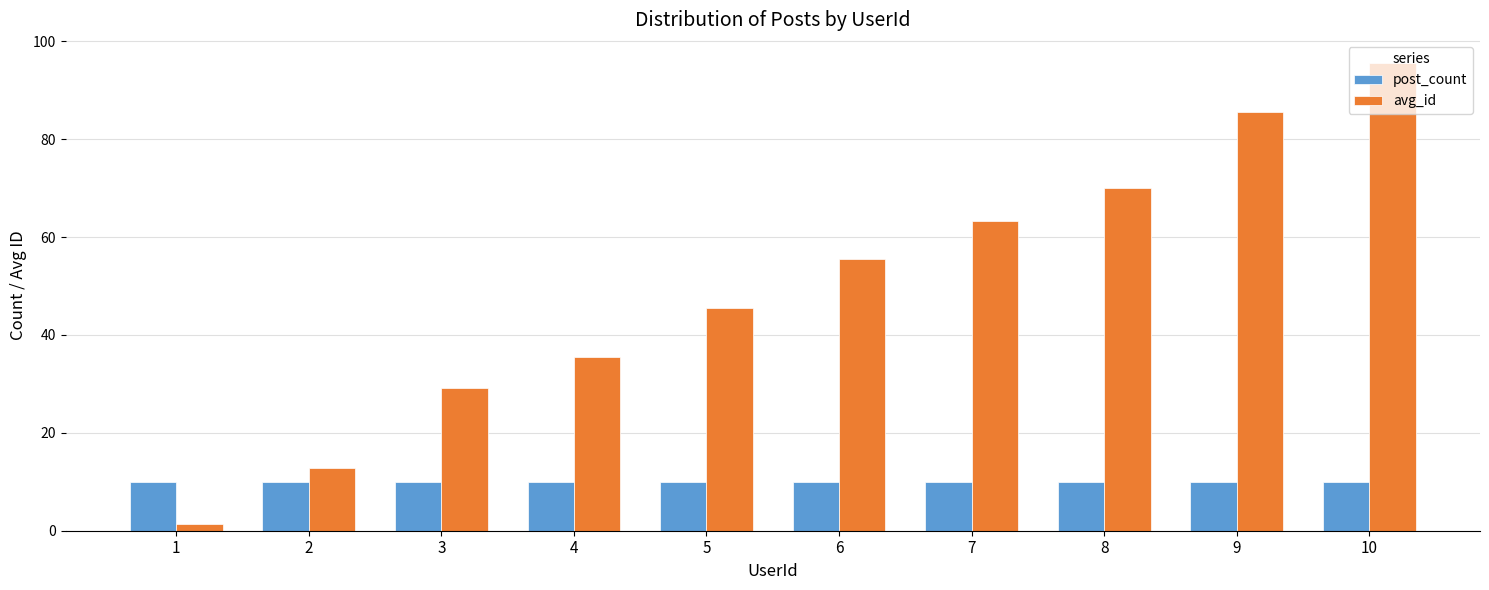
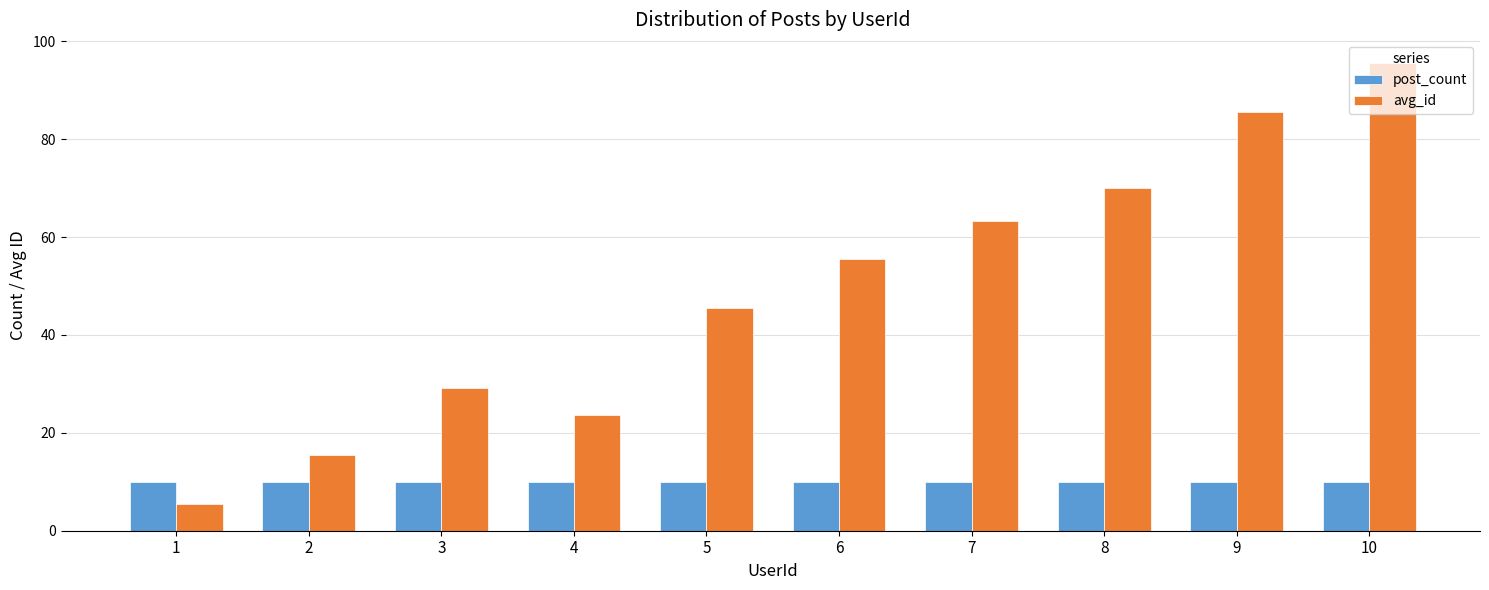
  {
    "post_count": {
      "1": 10,
      "2": 10,
      "3": 10,
      "4": 10,
      "5": 10,
      "6": 10,
      "7": 10,
      "8": 10,
      "9": 10,
      "10": 10
    },
    "avg_id": {
-     "1": 1,
-     "2": 13,
+     "1": 6,
+     "2": 16,
      "3": 29,
-     "4": 36,
+     "4": 24,
      "5": 46,
      "6": 56,
      "7": 63,
      "8": 70,
      "9": 86
    }
  }
